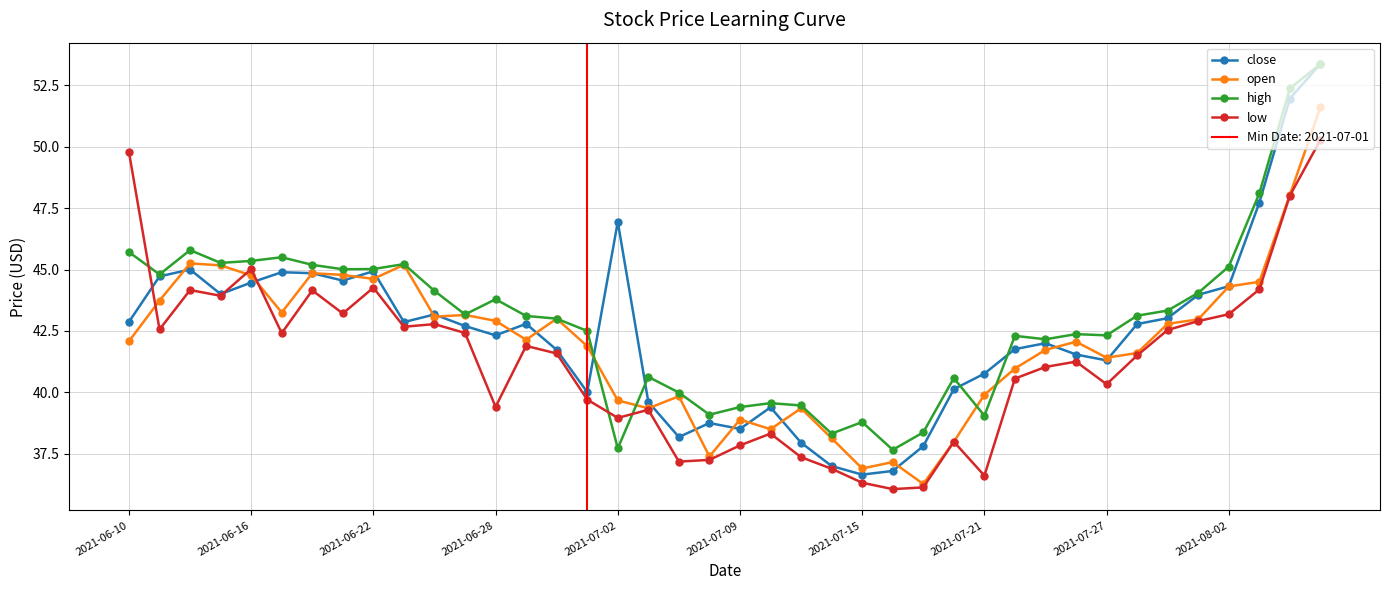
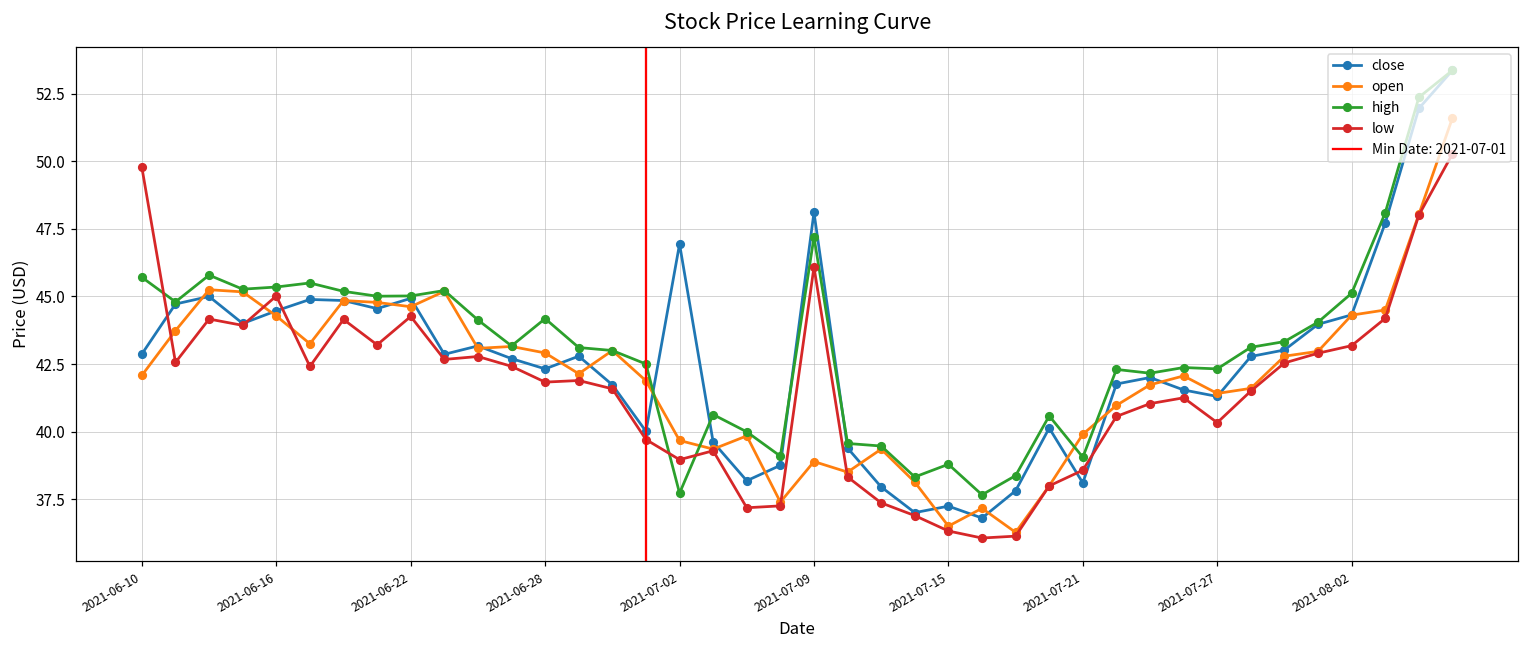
  {
    "close": {
      "2021-06-10": 42.9,
      "2021-06-16": 44.5,
      "2021-06-28": 42.3,
      "2021-07-02": 46.9,
-     "2021-07-09": 38.5,
-     "2021-07-15": 36.7,
-     "2021-07-21": 40.8,
+     "2021-07-09": 48.1,
+     "2021-07-15": 37.2,
+     "2021-07-21": 38.1,
      "2021-07-27": 41.3
    },
    "open": {
      "2021-06-10": 42.1,
-     "2021-06-16": 44.8,
+     "2021-06-16": 44.3,
      "2021-06-22": 44.6,
      "2021-06-28": 42.9,
      "2021-07-02": 39.7,
      "2021-07-09": 38.9,
-     "2021-07-15": 36.9,
+     "2021-07-15": 36.5,
      "2021-07-21": 39.9,
      "2021-07-27": 41.4
    },
    "high": {
      "2021-06-10": 45.7,
      "2021-06-16": 45.4,
-     "2021-06-28": 43.8,
+     "2021-06-28": 44.2,
      "2021-07-02": 37.7,
-     "2021-07-09": 39.4,
+     "2021-07-09": 47.2,
      "2021-07-15": 38.8,
      "2021-07-21": 39.1,
      "2021-07-27": 42.3,
      "2021-08-02": 45.1
    },
    "low": {
      "2021-06-10": 49.8,
      "2021-06-16": 45.0,
      "2021-06-22": 44.3,
-     "2021-06-28": 39.4,
+     "2021-06-28": 41.8,
      "2021-07-02": 39.0,
-     "2021-07-09": 37.8,
+     "2021-07-09": 46.1,
      "2021-07-15": 36.3,
-     "2021-07-21": 36.6,
+     "2021-07-21": 38.6,
      "2021-07-27": 40.3,
      "2021-08-02": 43.2
    }
  }
